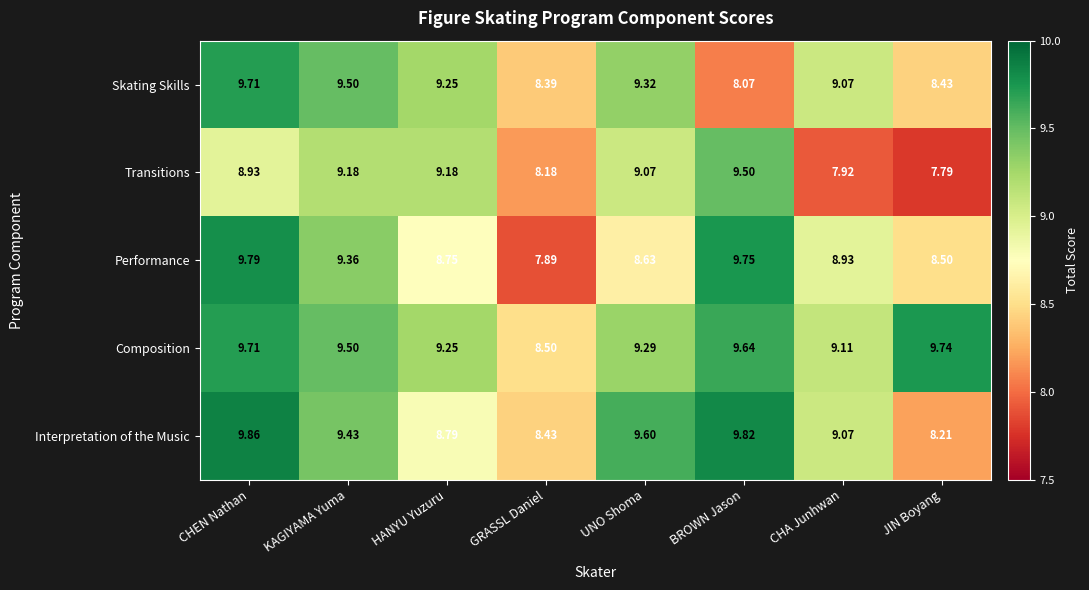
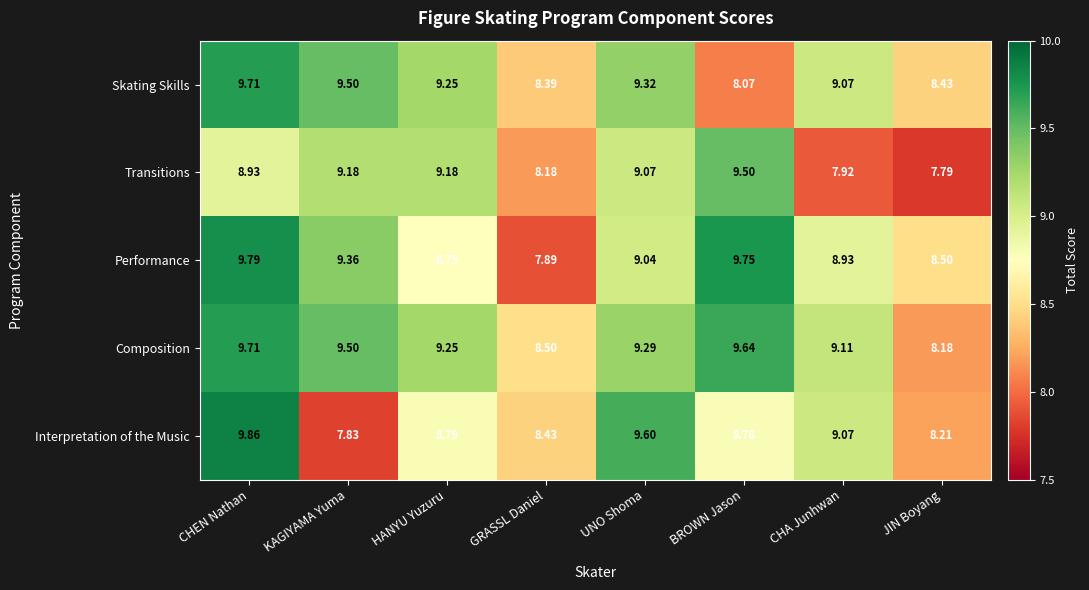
  {
    "Skating Skills": {
      "CHEN Nathan": 9.71,
      "KAGIYAMA Yuma": 9.50,
      "HANYU Yuzuru": 9.25,
      "GRASSL Daniel": 8.39,
      "UNO Shoma": 9.32,
      "BROWN Jason": 8.07,
      "CHA Junhwan": 9.07,
      "JIN Boyang": 8.43
    },
    "Transitions": {
      "CHEN Nathan": 8.93,
      "KAGIYAMA Yuma": 9.18,
      "HANYU Yuzuru": 9.18,
      "GRASSL Daniel": 8.18,
      "UNO Shoma": 9.07,
      "BROWN Jason": 9.50,
      "CHA Junhwan": 7.92,
      "JIN Boyang": 7.79
    },
    "Performance": {
      "CHEN Nathan": 9.79,
      "KAGIYAMA Yuma": 9.36,
      "HANYU Yuzuru": 8.75,
      "GRASSL Daniel": 7.89,
-     "UNO Shoma": 8.63,
+     "UNO Shoma": 9.04,
      "BROWN Jason": 9.75,
      "CHA Junhwan": 8.93,
      "JIN Boyang": 8.50
    },
    "Composition": {
      "CHEN Nathan": 9.71,
      "KAGIYAMA Yuma": 9.50,
      "HANYU Yuzuru": 9.25,
      "GRASSL Daniel": 8.50,
      "UNO Shoma": 9.29,
      "BROWN Jason": 9.64,
      "CHA Junhwan": 9.11,
-     "JIN Boyang": 9.74
+     "JIN Boyang": 8.18
    },
    "Interpretation of the Music": {
      "CHEN Nathan": 9.86,
-     "KAGIYAMA Yuma": 9.43,
+     "KAGIYAMA Yuma": 7.83,
      "HANYU Yuzuru": 8.79,
      "GRASSL Daniel": 8.43,
      "UNO Shoma": 9.60,
-     "BROWN Jason": 9.82,
+     "BROWN Jason": 8.78,
      "CHA Junhwan": 9.07,
      "JIN Boyang": 8.21
    }
  }
